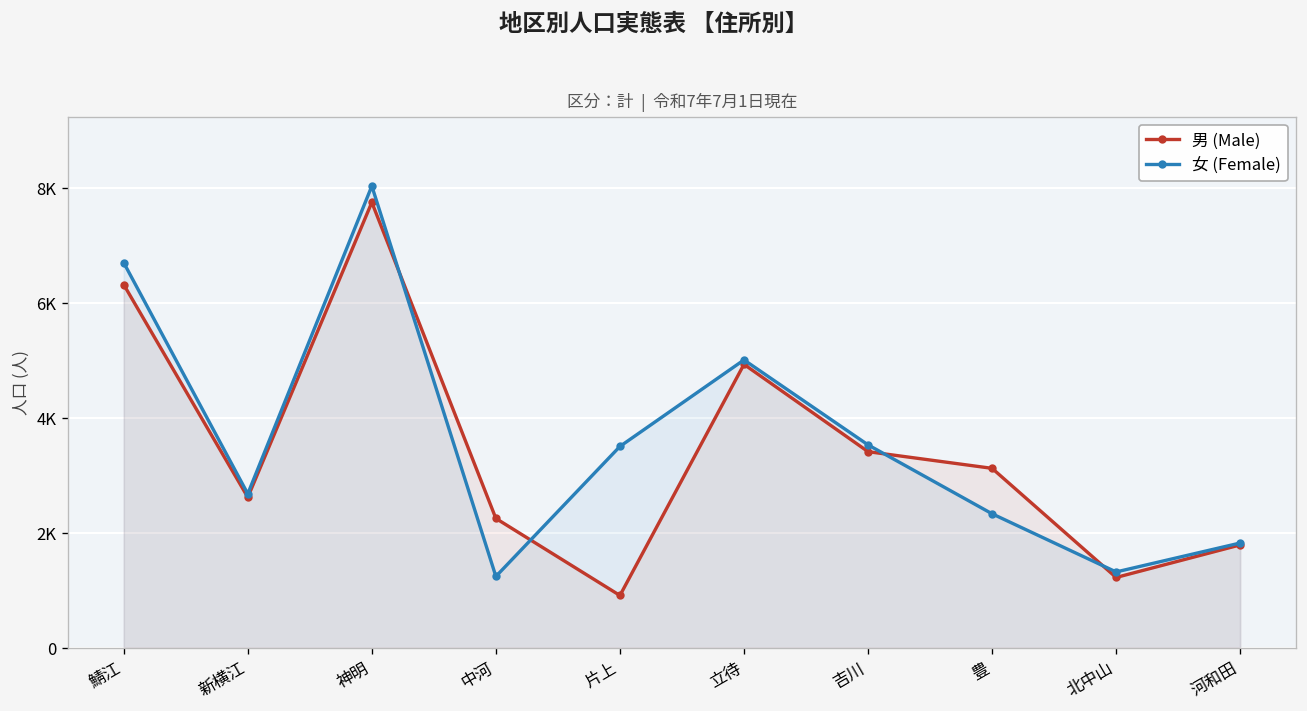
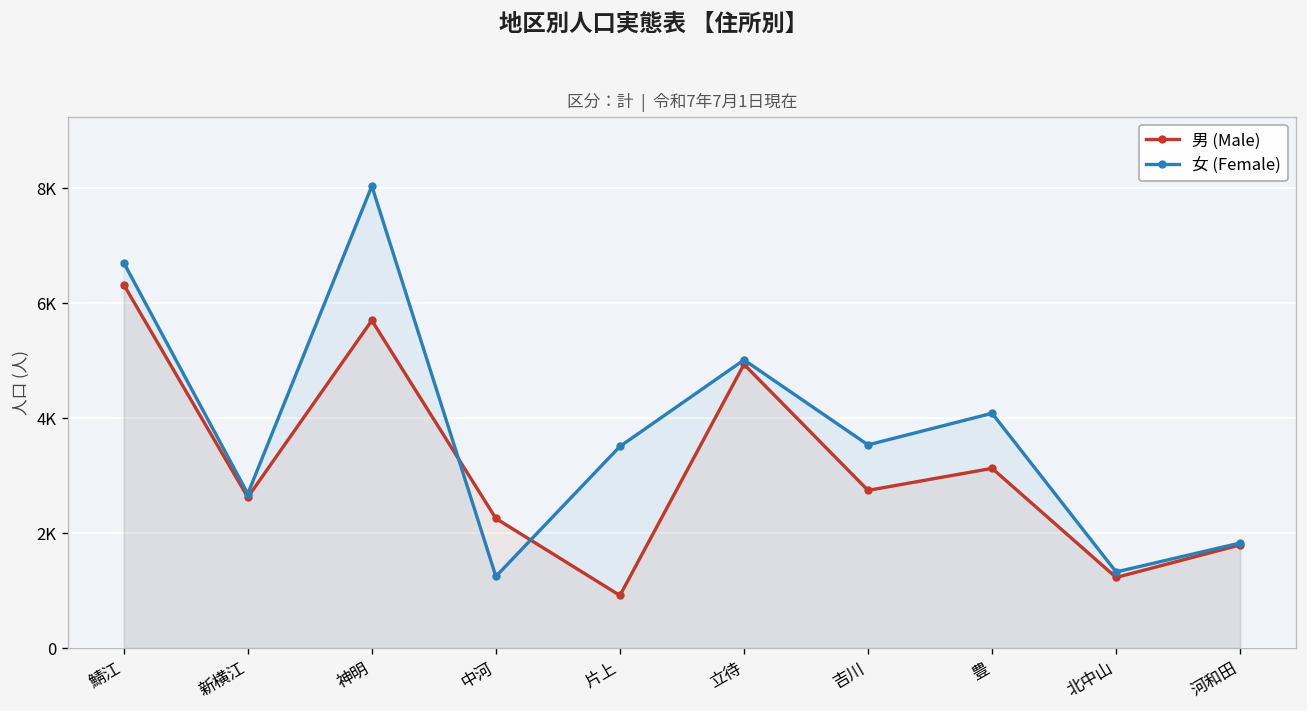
  {
    "男 (Male)": {
      "鯖江": 6300,
      "新横江": 2600,
-     "神明": 7700,
+     "神明": 5700,
      "中河": 2200,
      "片上": 900,
      "立待": 4900,
-     "吉川": 3400,
+     "吉川": 2700,
      "豊": 3100,
      "北中山": 1200
    },
    "女 (Female)": {
      "鯖江": 6700,
      "新横江": 2700,
      "神明": 8000,
      "中河": 1200,
      "片上": 3500,
      "立待": 5000,
      "吉川": 3500,
-     "豊": 2300,
+     "豊": 4100,
      "北中山": 1300
    }
  }
